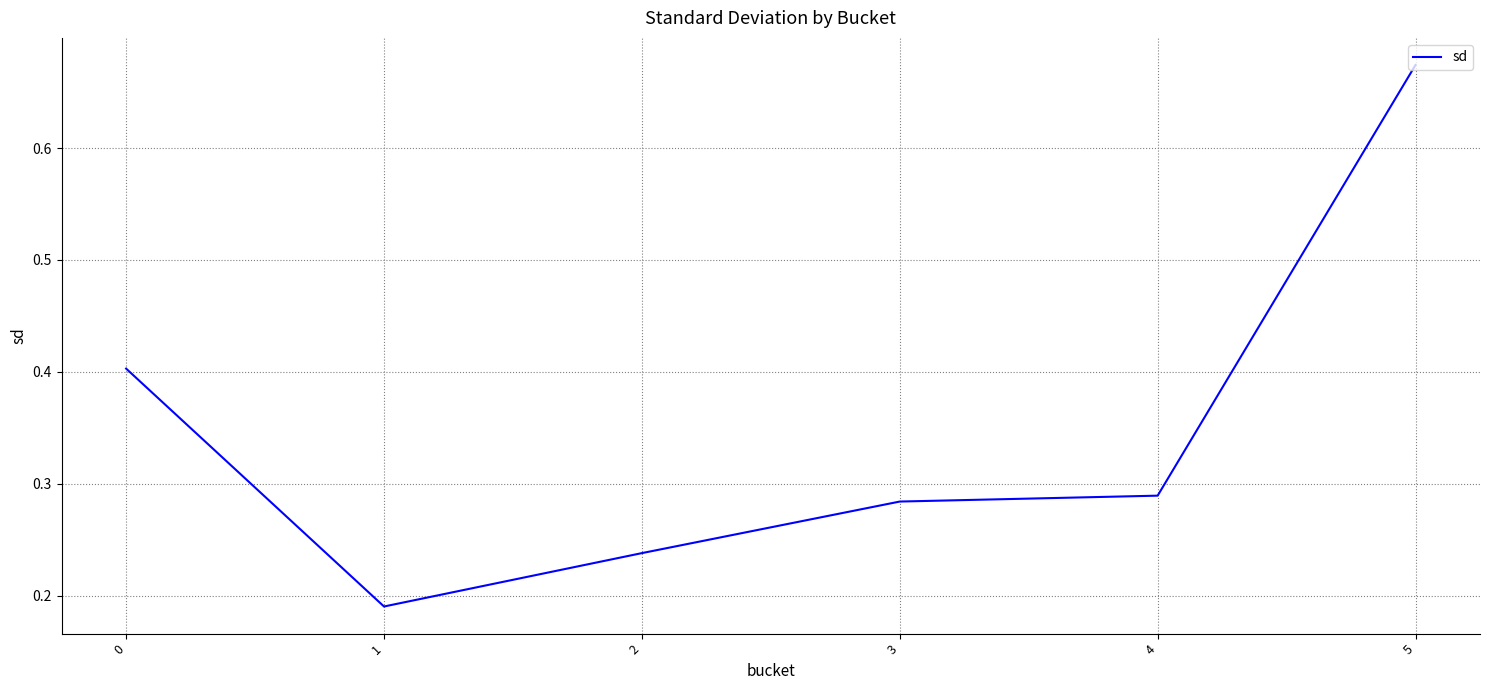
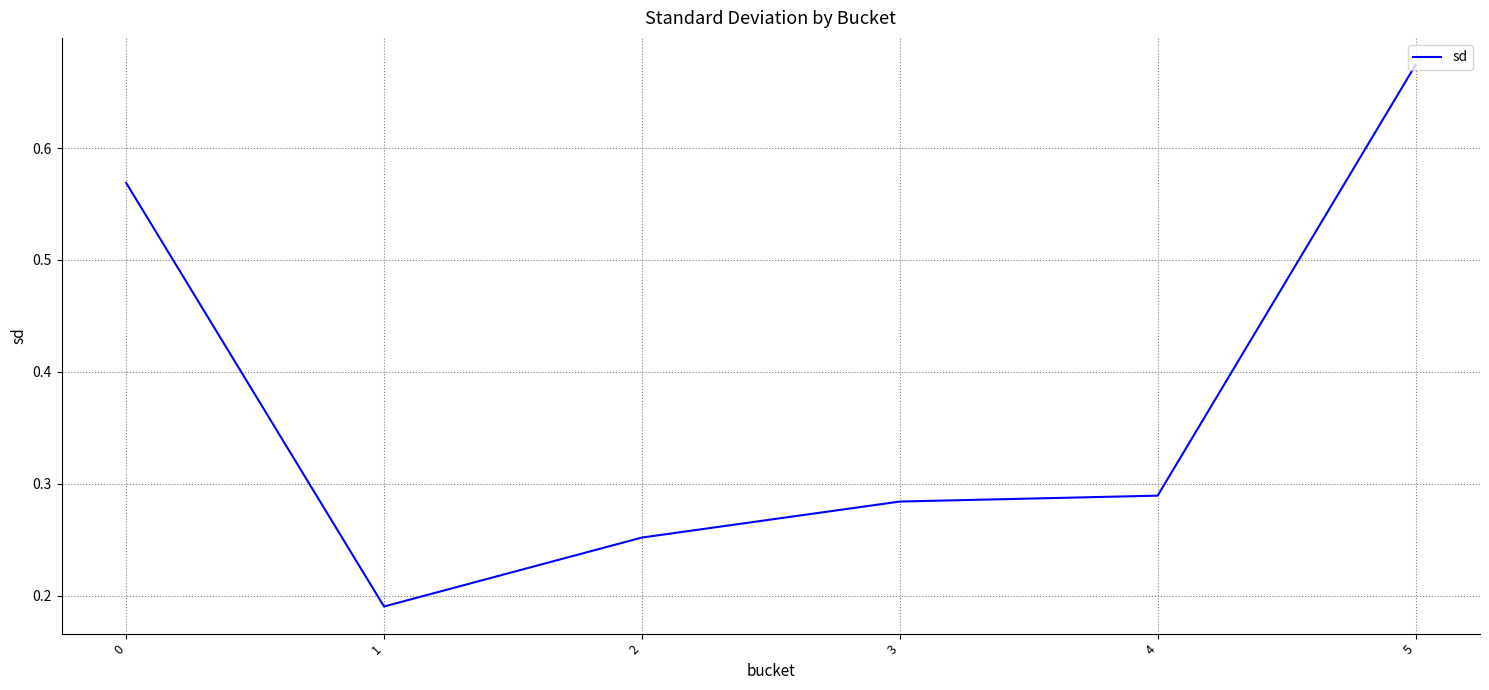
  {
-   "0": 0.403,
+   "0": 0.569,
    "1": 0.190,
-   "2": 0.238,
+   "2": 0.252,
    "3": 0.284,
    "4": 0.289
  }
